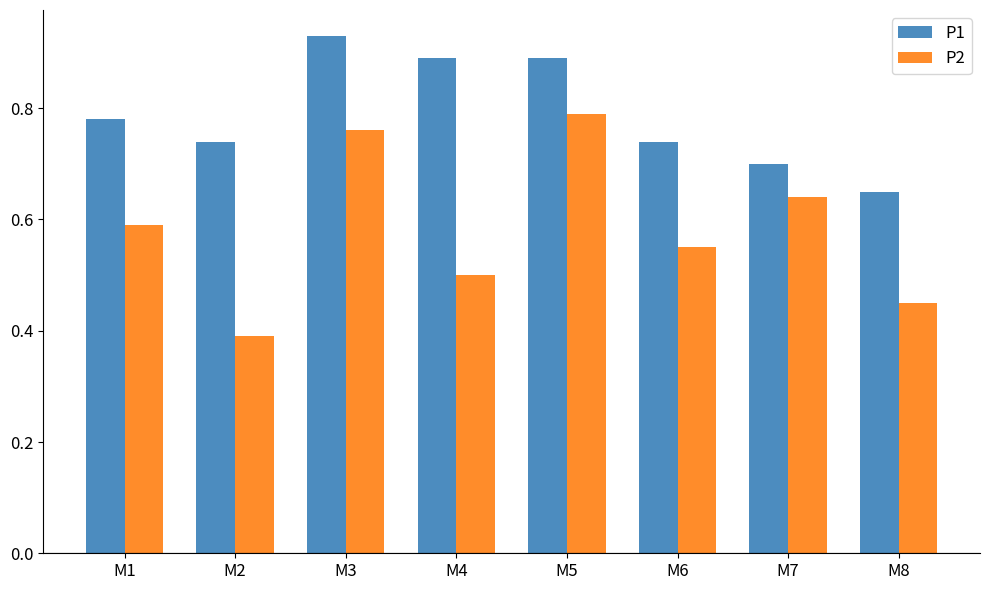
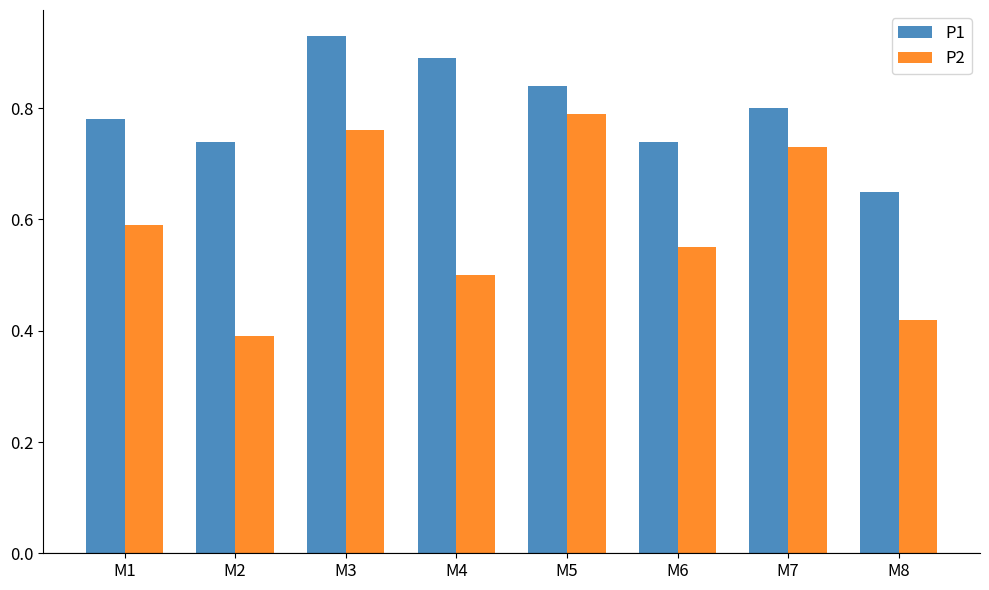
  {
    "P1": {
      "M1": 0.78,
      "M2": 0.74,
      "M3": 0.93,
      "M4": 0.89,
-     "M5": 0.89,
+     "M5": 0.84,
      "M6": 0.74,
-     "M7": 0.7,
+     "M7": 0.8,
      "M8": 0.65
    },
    "P2": {
      "M1": 0.59,
      "M2": 0.39,
      "M3": 0.76,
      "M4": 0.50,
      "M5": 0.79,
      "M6": 0.55,
-     "M7": 0.64,
-     "M8": 0.45
+     "M7": 0.73,
+     "M8": 0.42
    }
  }
